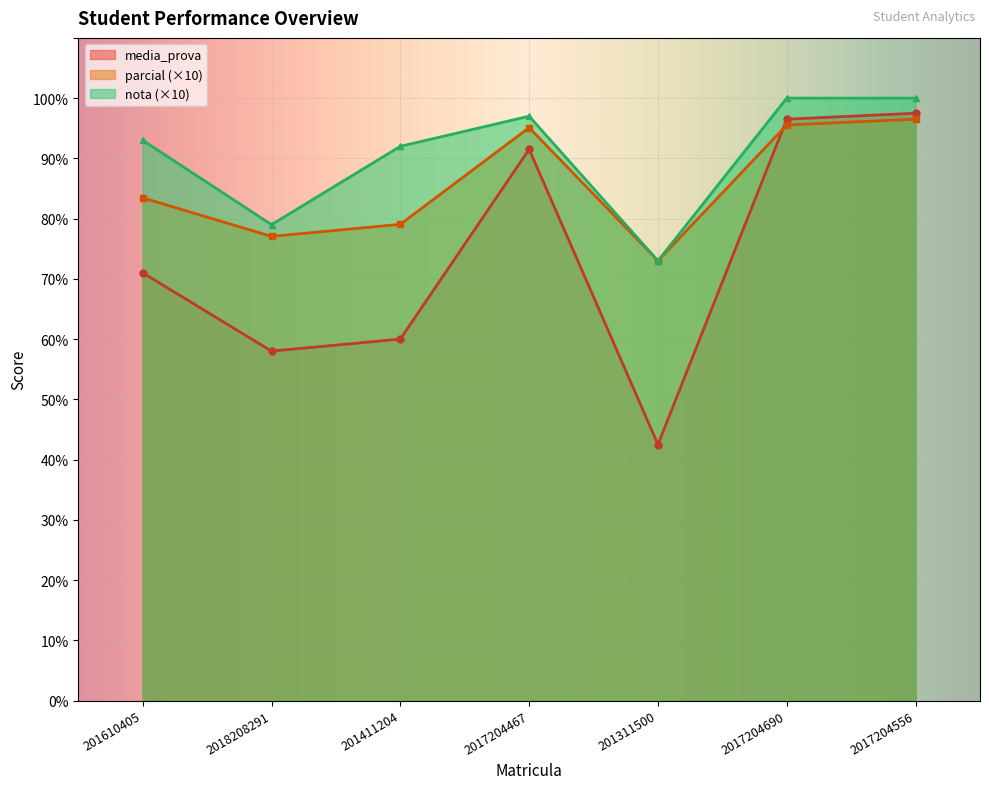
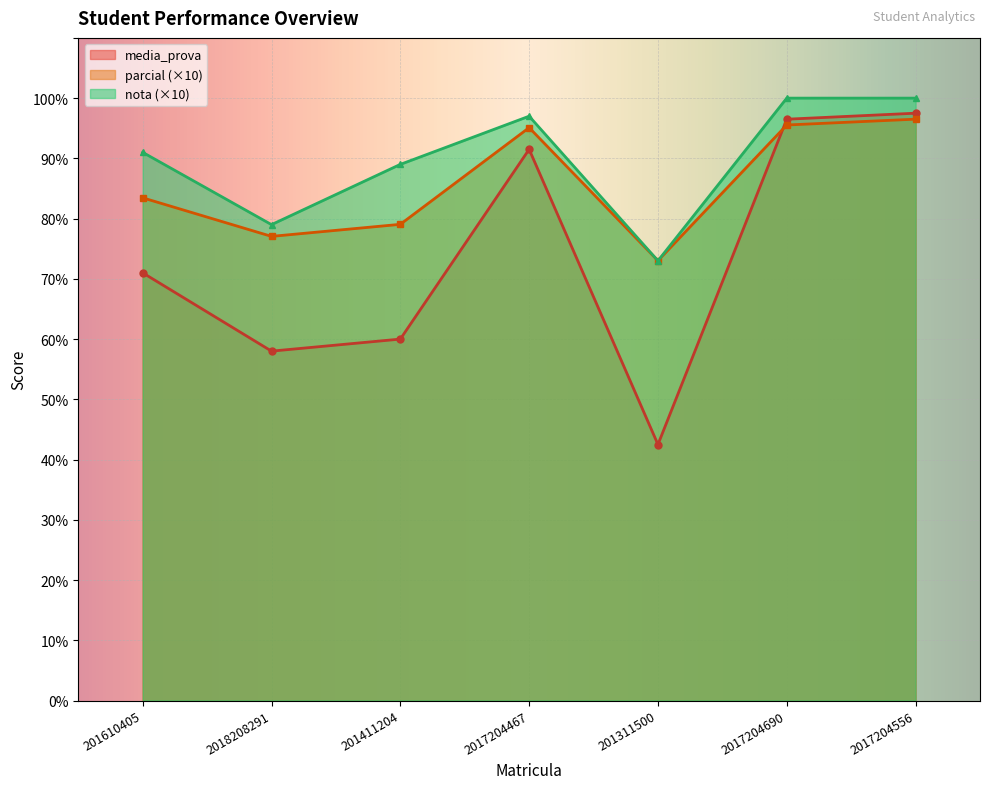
  {
    "nota (×10)": {
-     "201610405": "93%",
+     "201610405": "91%",
      "2018208291": "79%",
-     "201411204": "92%",
+     "201411204": "89%",
      "2017204467": "97%",
      "2017204690": "100%",
      "2017204556": "100%"
    }
  }
